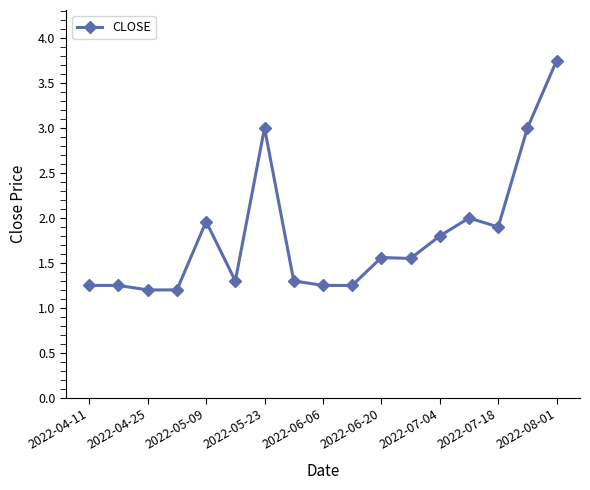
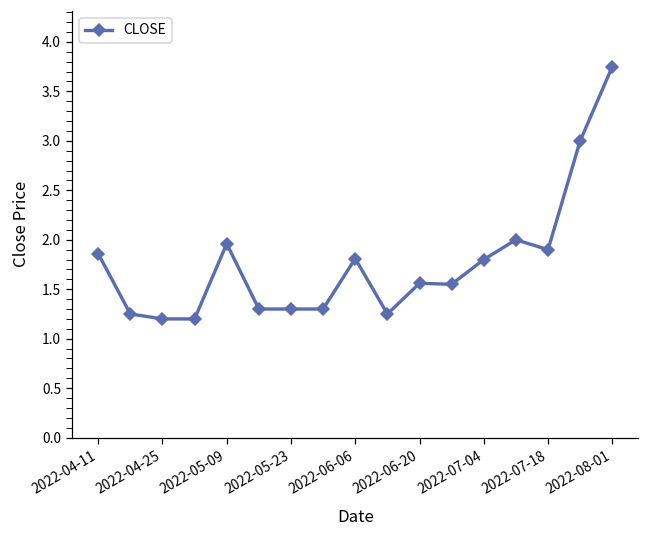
  {
-   "2022-04-11": 1.3,
+   "2022-04-11": 1.9,
    "2022-04-25": 1.2,
    "2022-05-09": 2.0,
-   "2022-05-23": 3.0,
-   "2022-06-06": 1.3,
+   "2022-05-23": 1.3,
+   "2022-06-06": 1.8,
    "2022-06-20": 1.6,
    "2022-07-04": 1.8,
    "2022-07-18": 1.9,
    "2022-08-01": 3.8
  }
